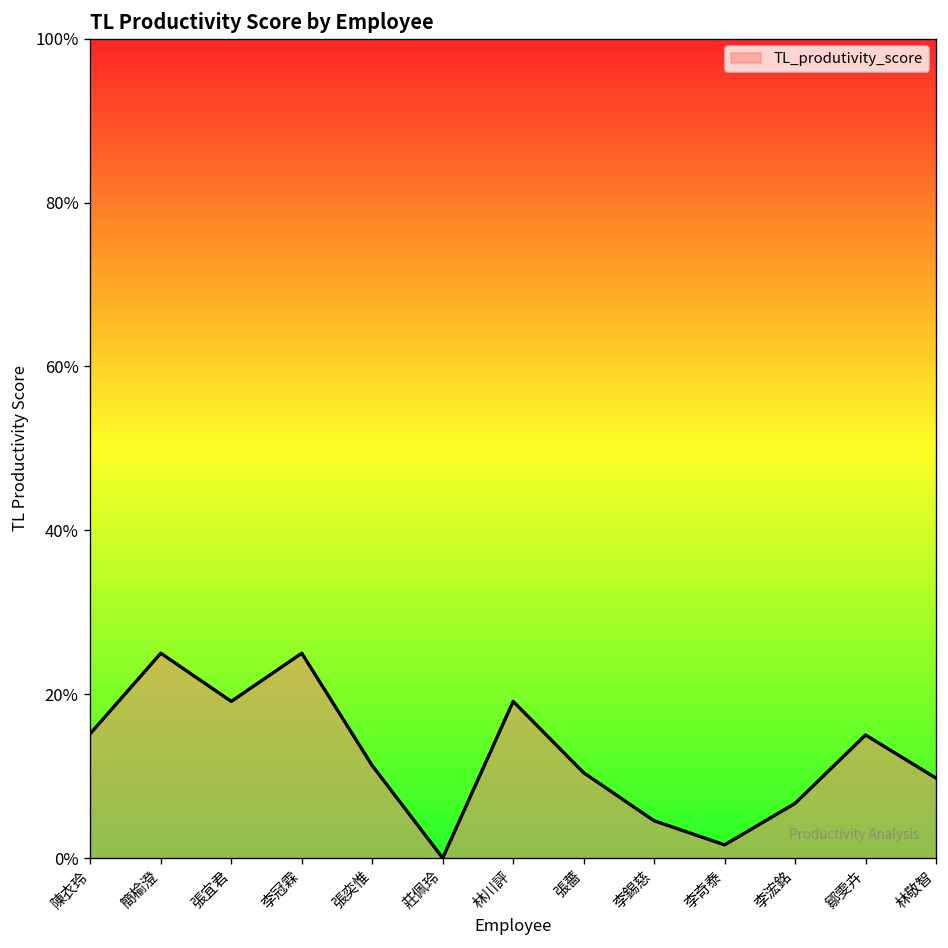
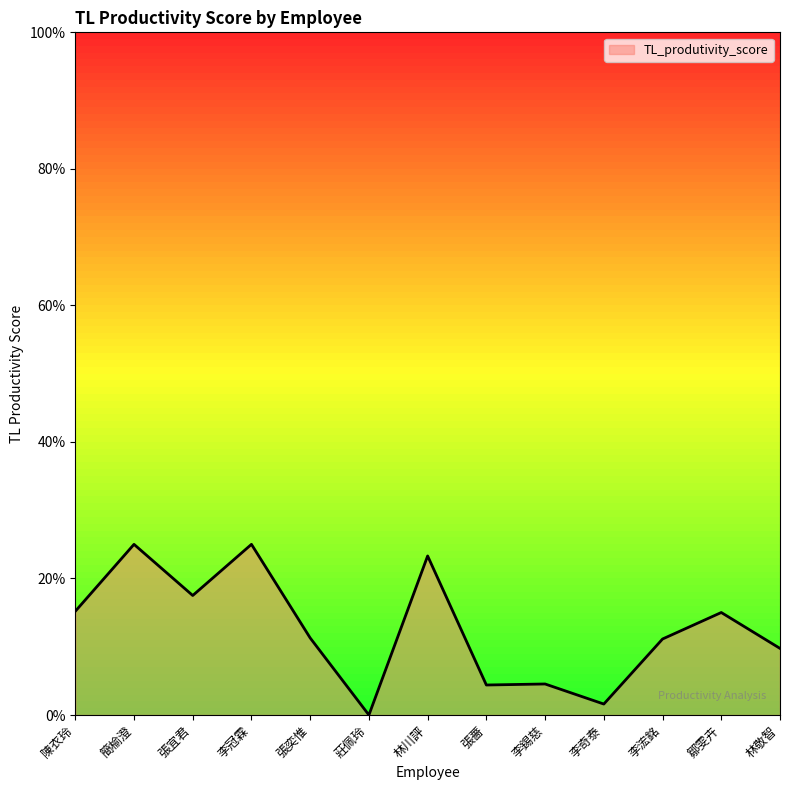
  {
    "陳衣玲": "15%",
    "簡榆澄": "25%",
-   "張宜君": "19%",
+   "張宜君": "18%",
    "李冠霖": "25%",
    "張奕惟": "11%",
    "莊佩玲": "0%",
-   "林川評": "19%",
-   "張薔": "10%",
+   "林川評": "23%",
+   "張薔": "4%",
    "李錫慈": "5%",
    "李奇泰": "2%",
-   "李浤銘": "7%",
+   "李浤銘": "11%",
    "鄒雯卉": "15%",
    "林敬智": "10%"
  }
